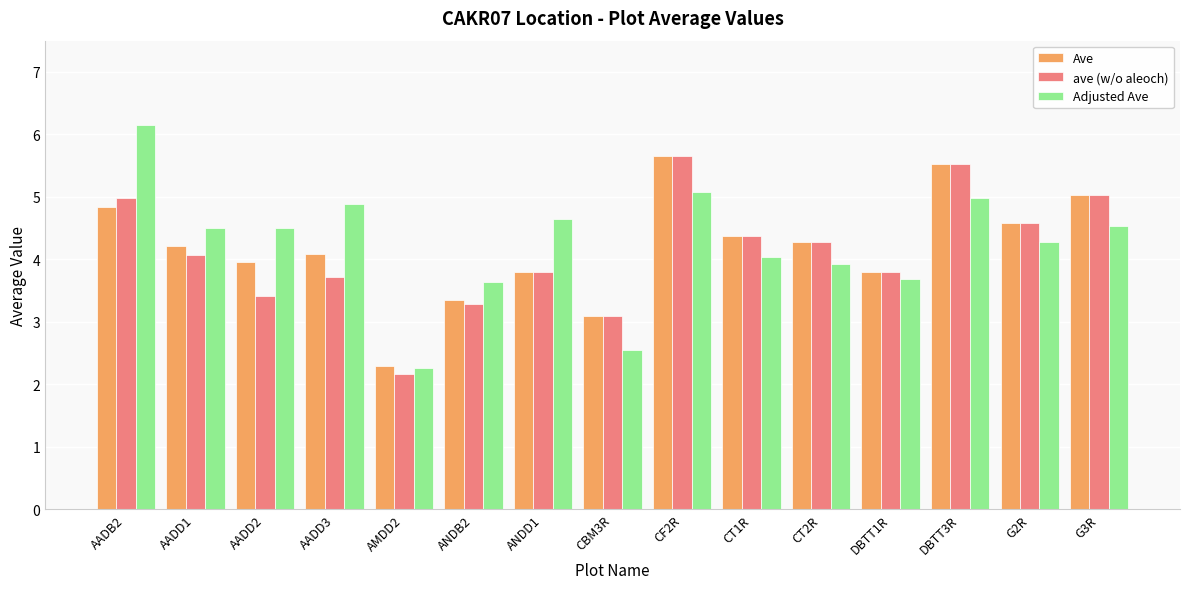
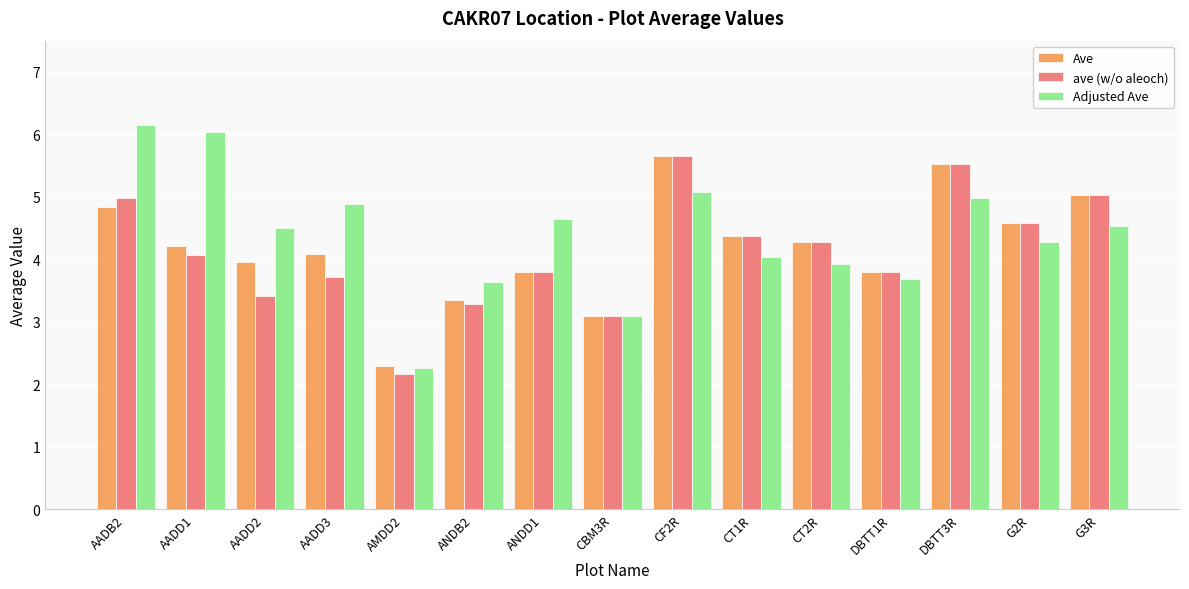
  {
    "Adjusted Ave": {
      "AADB2": 6.1,
-     "AADD1": 4.5,
+     "AADD1": 6.0,
      "AADD2": 4.5,
      "AADD3": 4.9,
      "AMDD2": 2.3,
      "ANDB2": 3.6,
      "ANDD1": 4.7,
-     "CBM3R": 2.6,
+     "CBM3R": 3.1,
      "CF2R": 5.1,
      "CT1R": 4.0,
      "CT2R": 3.9,
      "DBTT1R": 3.7,
      "DBTT3R": 5.0,
      "G2R": 4.3,
      "G3R": 4.5
    }
  }
